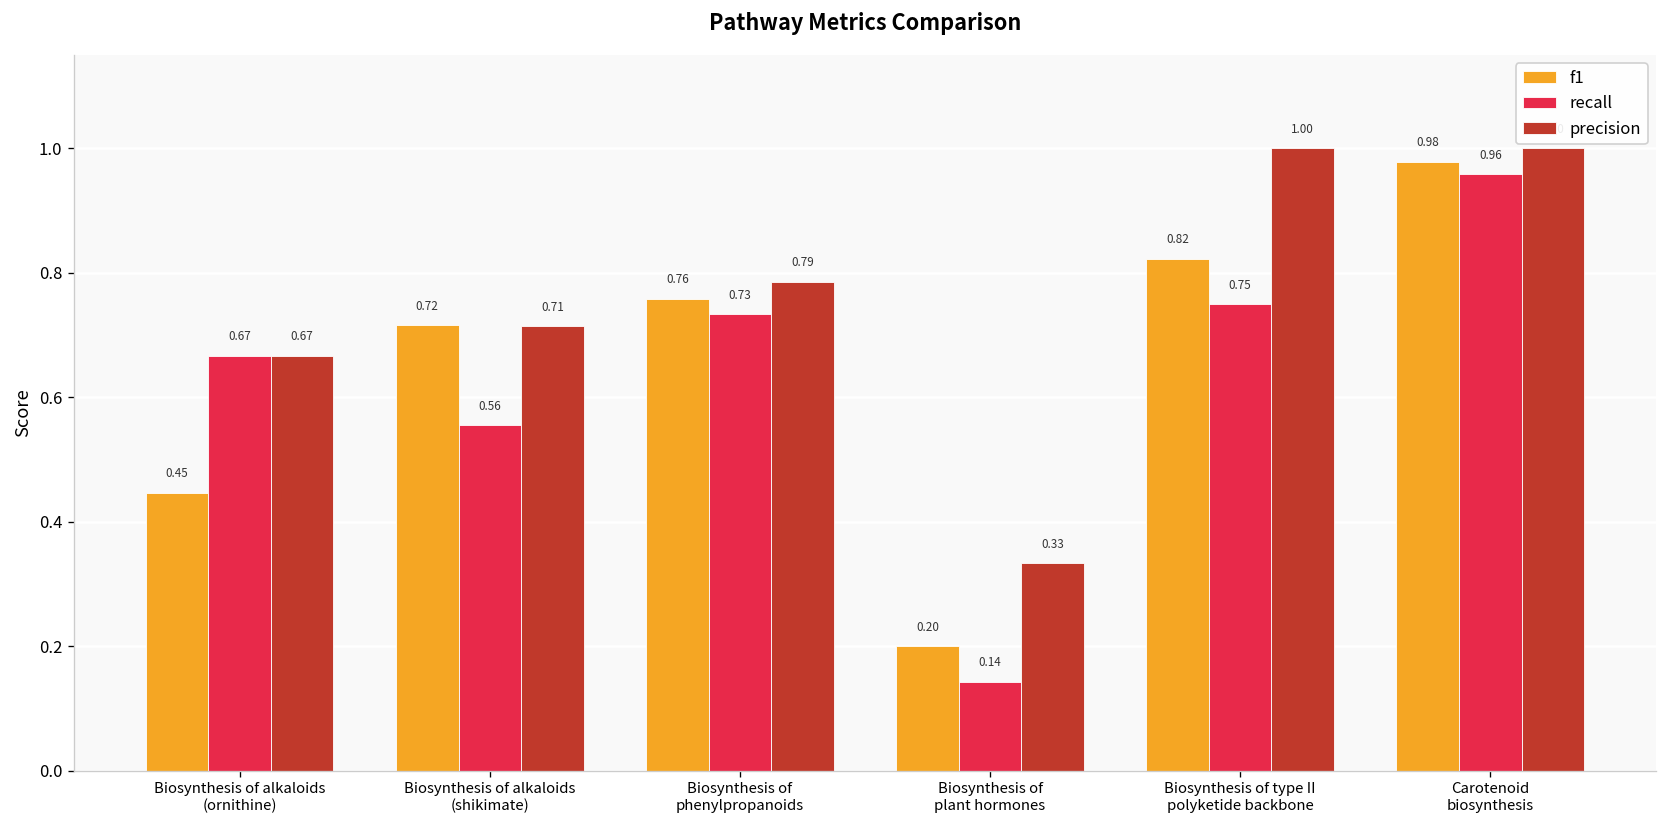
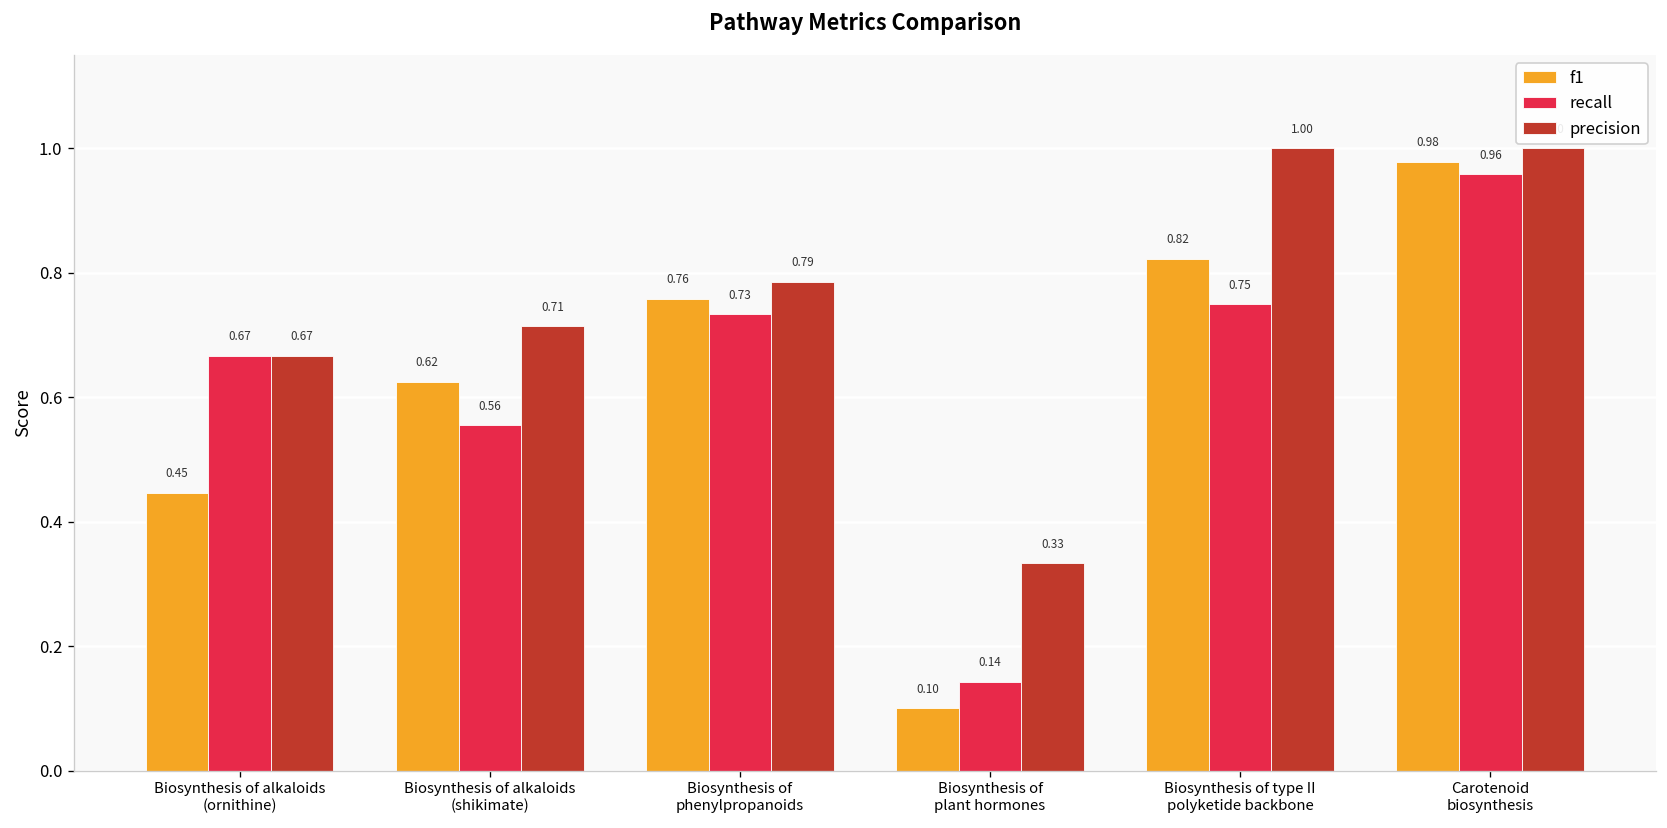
  {
    "f1": {
      "Biosynthesis of alkaloids (ornithine)": 0.45,
-     "Biosynthesis of alkaloids (shikimate)": 0.72,
+     "Biosynthesis of alkaloids (shikimate)": 0.62,
      "Biosynthesis of phenylpropanoids": 0.76,
-     "Biosynthesis of plant hormones": 0.20,
+     "Biosynthesis of plant hormones": 0.10,
      "Biosynthesis of type II polyketide backbone": 0.82,
      "Carotenoid biosynthesis": 0.98
    }
  }
